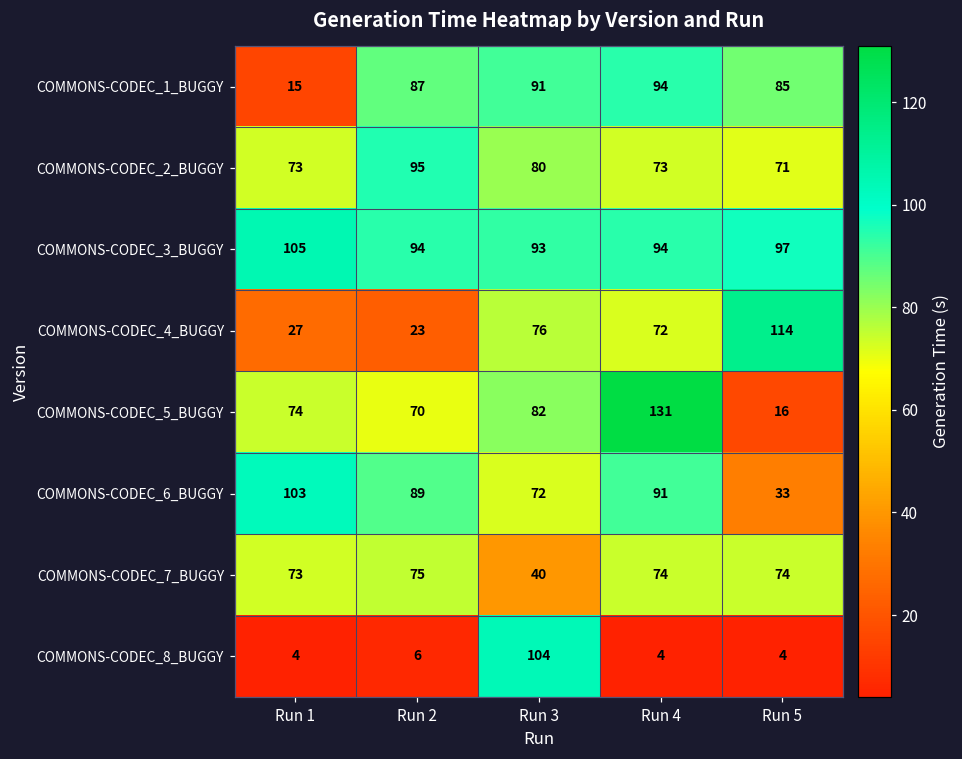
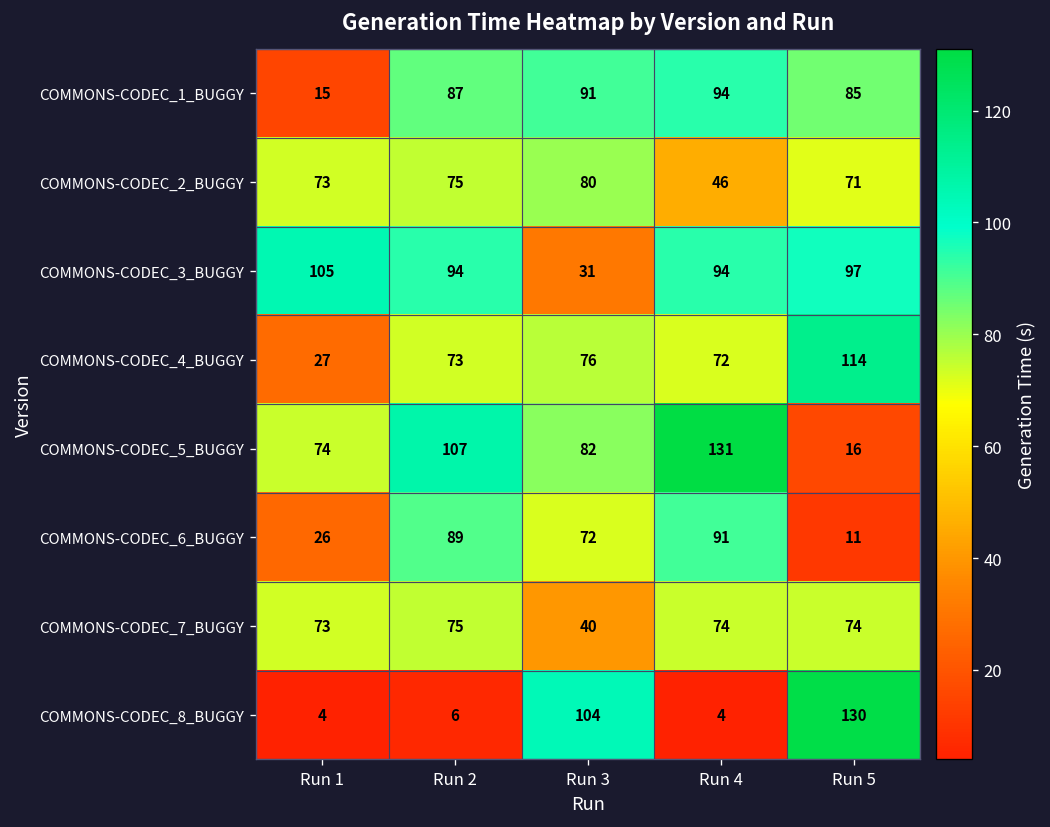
  {
    "COMMONS-CODEC_1_BUGGY": {
      "Run 1": 15,
      "Run 2": 87,
      "Run 3": 91,
      "Run 4": 94,
      "Run 5": 85
    },
    "COMMONS-CODEC_2_BUGGY": {
      "Run 1": 73,
-     "Run 2": 95,
+     "Run 2": 75,
      "Run 3": 80,
-     "Run 4": 73,
+     "Run 4": 46,
      "Run 5": 71
    },
    "COMMONS-CODEC_3_BUGGY": {
      "Run 1": 105,
      "Run 2": 94,
-     "Run 3": 93,
+     "Run 3": 31,
      "Run 4": 94,
      "Run 5": 97
    },
    "COMMONS-CODEC_4_BUGGY": {
      "Run 1": 27,
-     "Run 2": 23,
+     "Run 2": 73,
      "Run 3": 76,
      "Run 4": 72,
      "Run 5": 114
    },
    "COMMONS-CODEC_5_BUGGY": {
      "Run 1": 74,
-     "Run 2": 70,
+     "Run 2": 107,
      "Run 3": 82,
      "Run 4": 131,
      "Run 5": 16
    },
    "COMMONS-CODEC_6_BUGGY": {
-     "Run 1": 103,
+     "Run 1": 26,
      "Run 2": 89,
      "Run 3": 72,
      "Run 4": 91,
-     "Run 5": 33
+     "Run 5": 11
    },
    "COMMONS-CODEC_7_BUGGY": {
      "Run 1": 73,
      "Run 2": 75,
      "Run 3": 40,
      "Run 4": 74,
      "Run 5": 74
    },
    "COMMONS-CODEC_8_BUGGY": {
      "Run 1": 4,
      "Run 2": 6,
      "Run 3": 104,
      "Run 4": 4,
-     "Run 5": 4
+     "Run 5": 130
    }
  }
